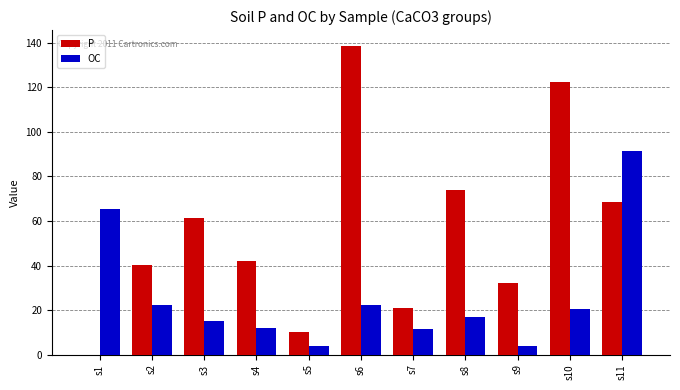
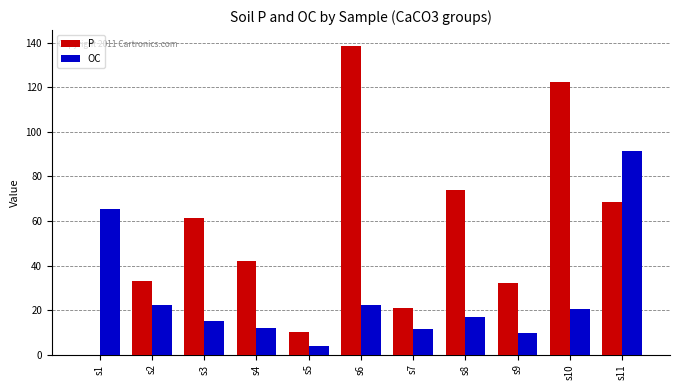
  {
    "P": {
      "s1": 0,
-     "s2": 40,
+     "s2": 33,
      "s3": 61,
      "s4": 42,
      "s5": 10,
      "s6": 139,
      "s7": 21,
      "s8": 74,
      "s9": 32,
      "s10": 122,
      "s11": 69
    },
    "OC": {
      "s1": 66,
      "s2": 22,
      "s3": 15,
      "s4": 12,
      "s5": 4,
      "s6": 22,
      "s7": 11,
      "s8": 17,
-     "s9": 4,
+     "s9": 10,
      "s10": 21,
      "s11": 92
    }
  }
